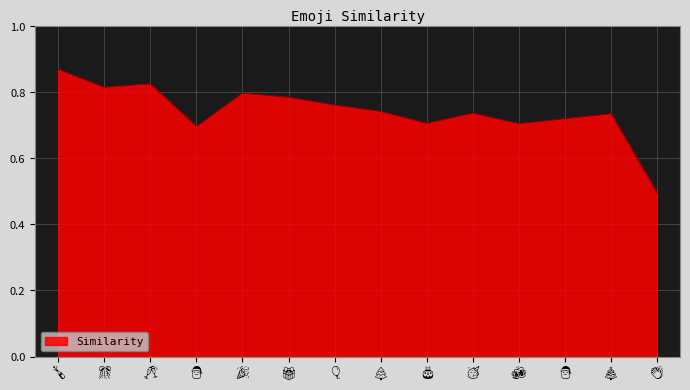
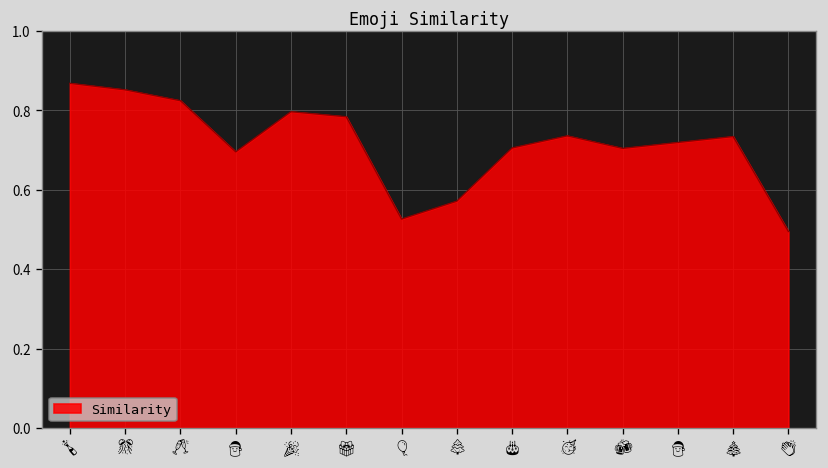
  {
    "🍾": 0.87,
-   "🎊": 0.81,
+   "🎊": 0.85,
    "🥂": 0.82,
    "🤶": 0.70,
    "🎉": 0.80,
    "🎁": 0.78,
-   "🎈": 0.76,
-   "🌲": 0.74,
+   "🎈": 0.53,
+   "🌲": 0.57,
    "🎂": 0.71,
    "🥳": 0.74,
    "🍻": 0.70,
    "🎅": 0.72,
    "🎄": 0.73,
    "👏": 0.49
  }
